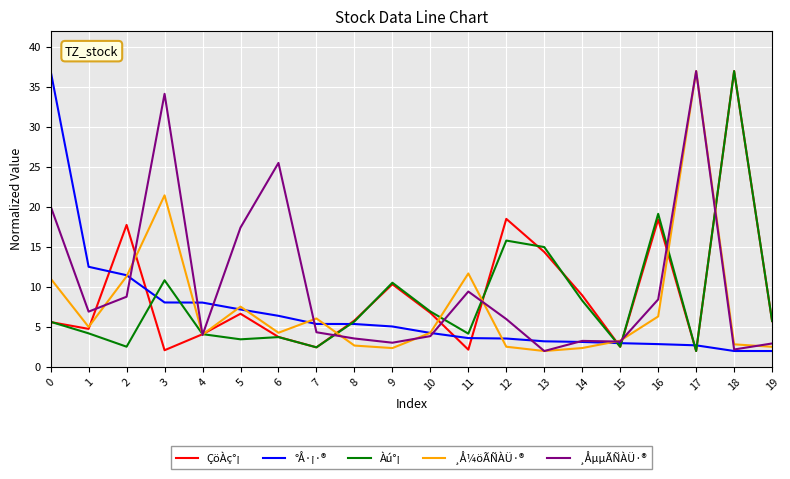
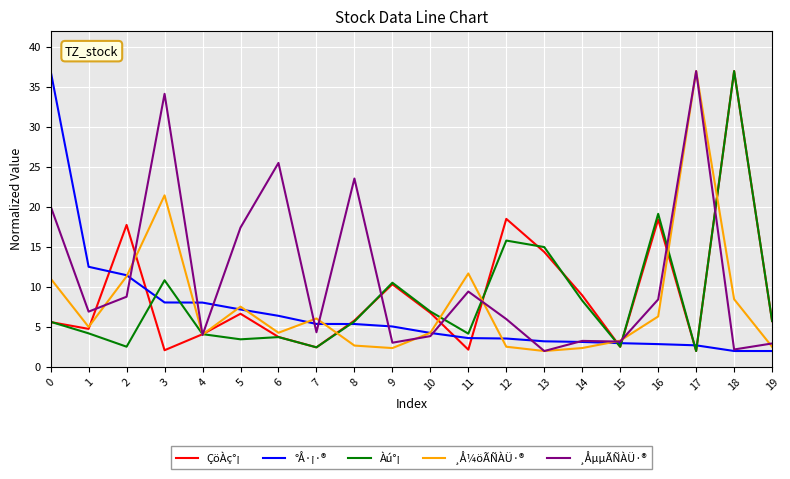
  {
    "ÇöÀç°¡": {
      "2": 18,
      "3": 2,
      "5": 7,
      "11": 2,
      "12": 19,
      "13": 14,
      "14": 9,
      "16": 18
    },
    "°Å·¡·®": {
      "0": 37,
      "1": 13,
      "3": 8,
      "4": 8,
      "5": 7,
      "6": 6,
      "7": 5,
      "9": 5,
      "11": 4,
      "12": 4,
      "13": 3,
      "16": 3,
      "17": 3,
      "19": 2
    },
    "Àú°¡": {
      "1": 4,
      "2": 3,
      "3": 11,
      "5": 3,
      "11": 4,
      "12": 16,
      "13": 15,
      "14": 8,
      "16": 19
    },
    "¸Å¼öÃÑÀÜ·®": {
      "0": 11,
      "3": 21,
      "5": 8,
      "6": 4,
      "7": 6,
      "8": 3,
      "9": 2,
      "11": 12,
      "12": 3,
      "14": 2,
      "16": 6,
-     "18": 3,
+     "18": 8,
      "19": 3
    },
    "¸ÅµµÃÑÀÜ·®": {
      "0": 20,
      "1": 7,
      "2": 9,
      "3": 34,
      "5": 17,
      "6": 26,
      "7": 4,
-     "8": 4,
+     "8": 24,
      "9": 3,
      "10": 4,
      "11": 9,
      "12": 6,
      "16": 8,
      "19": 3
    }
  }
